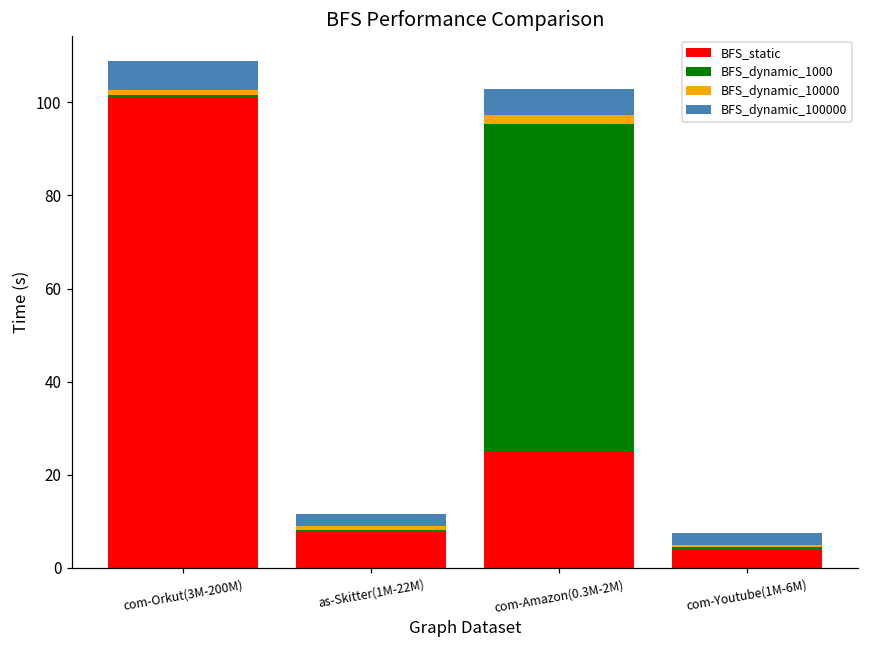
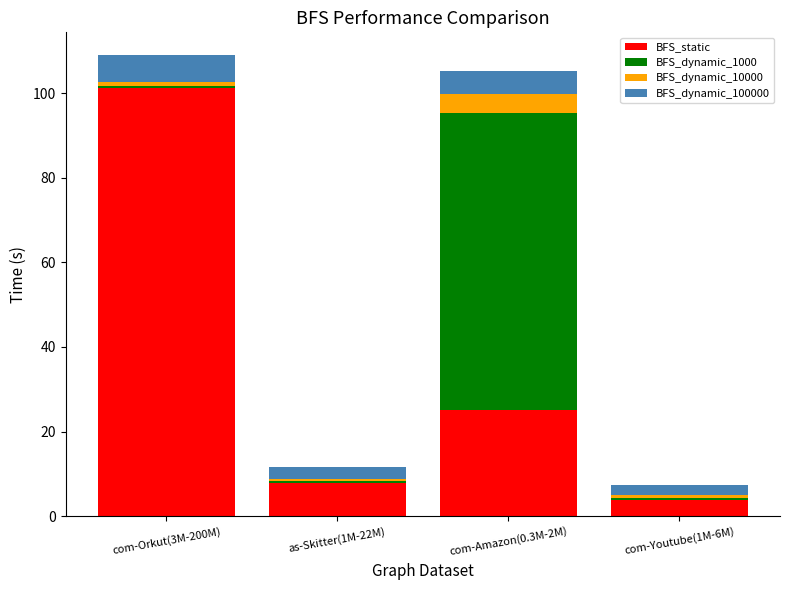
  {
    "BFS_static": {
      "com-Orkut(3M-200M)": 101,
      "as-Skitter(1M-22M)": 8,
      "com-Amazon(0.3M-2M)": 25,
      "com-Youtube(1M-6M)": 4
    },
    "BFS_dynamic_1000": {
      "com-Amazon(0.3M-2M)": 70
    },
    "BFS_dynamic_10000": {
      "com-Orkut(3M-200M)": 1,
      "as-Skitter(1M-22M)": 1,
-     "com-Amazon(0.3M-2M)": 2,
+     "com-Amazon(0.3M-2M)": 4,
      "com-Youtube(1M-6M)": 1
    },
    "BFS_dynamic_100000": {
      "com-Orkut(3M-200M)": 6,
      "as-Skitter(1M-22M)": 3,
      "com-Amazon(0.3M-2M)": 6,
      "com-Youtube(1M-6M)": 2
    }
  }
